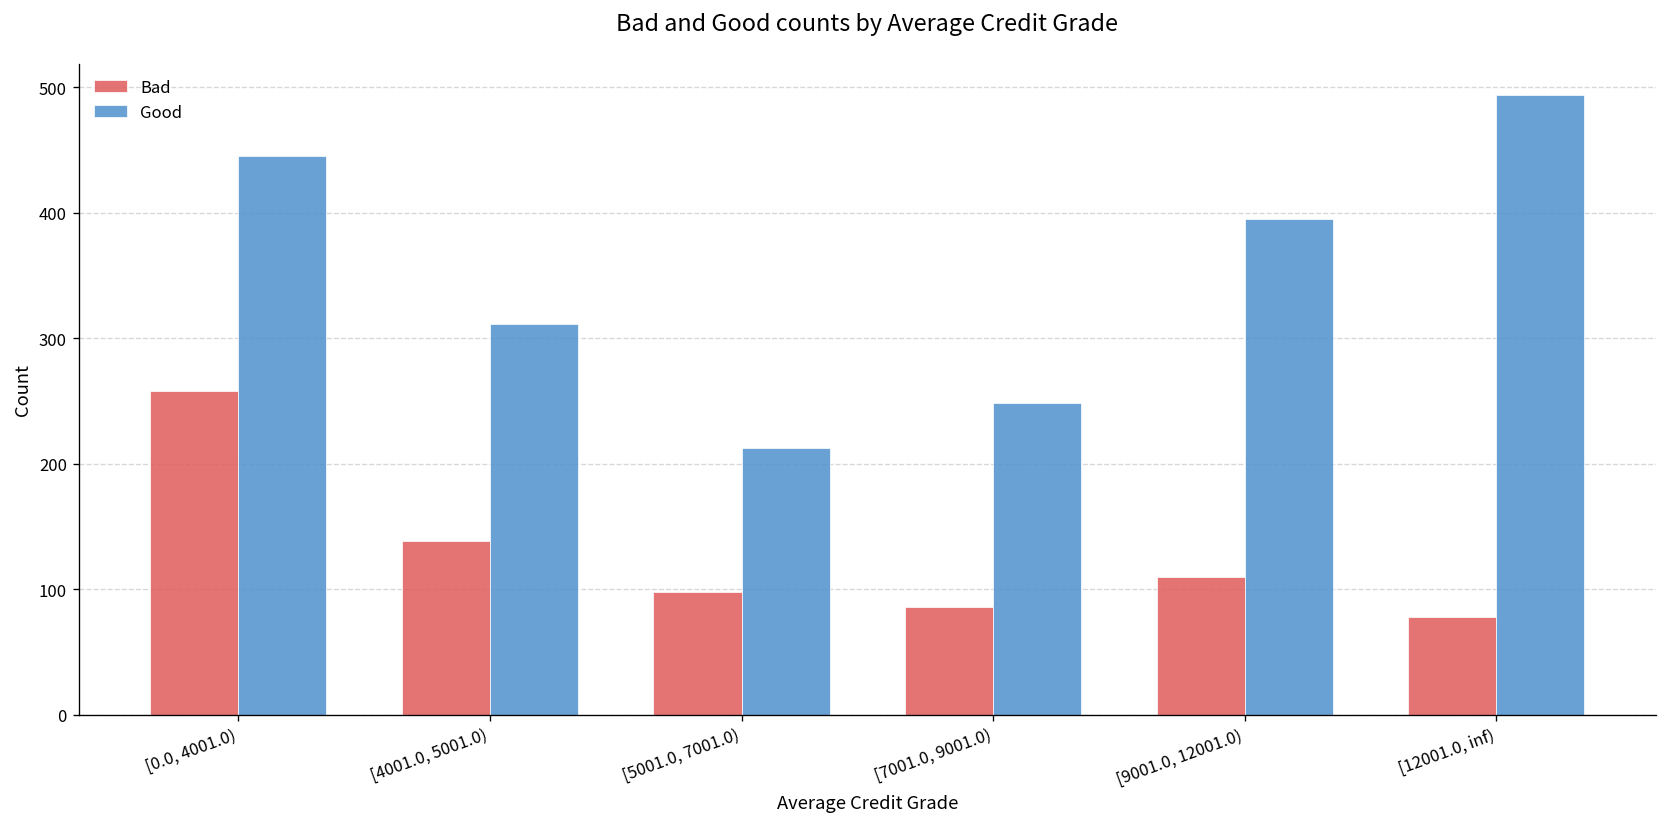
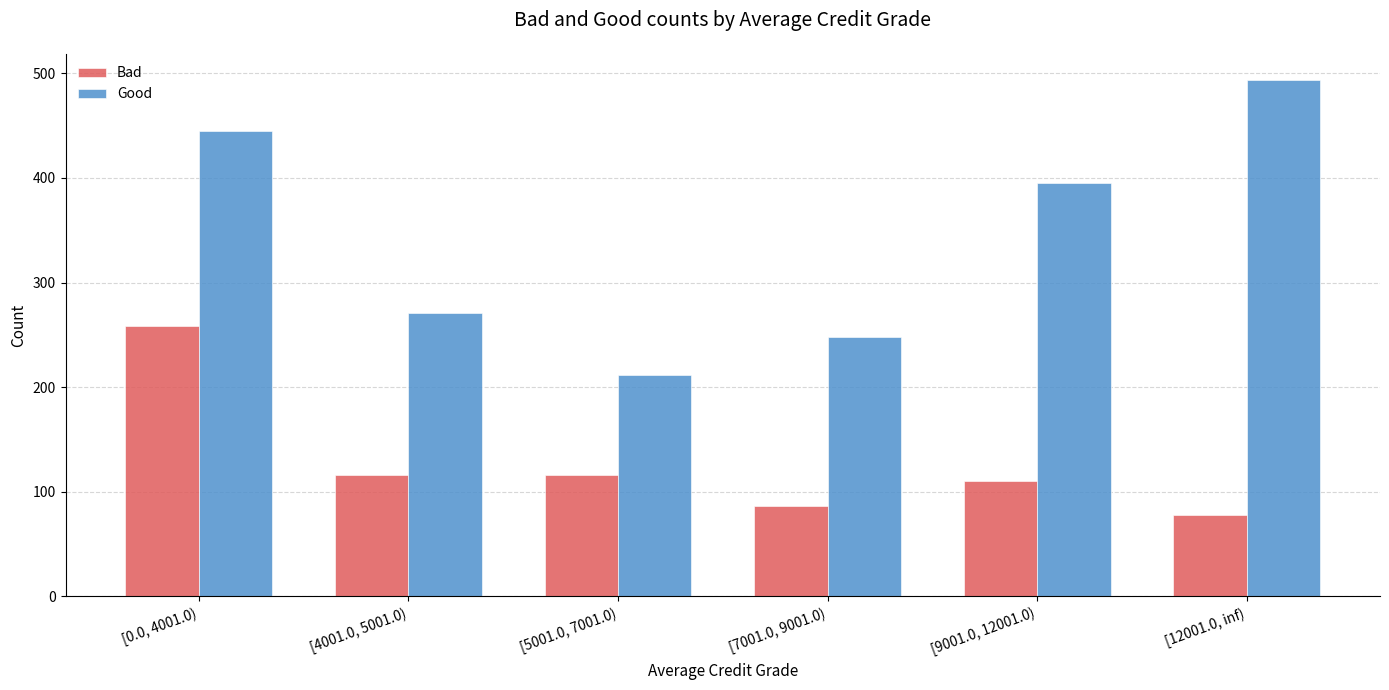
  {
    "Bad": {
      "[0.0, 4001.0)": 258,
-     "[4001.0, 5001.0)": 138,
-     "[5001.0, 7001.0)": 98,
+     "[4001.0, 5001.0)": 116,
+     "[5001.0, 7001.0)": 116,
      "[7001.0, 9001.0)": 86,
      "[9001.0, 12001.0)": 110,
      "[12001.0, inf)": 78
    },
    "Good": {
      "[0.0, 4001.0)": 445,
-     "[4001.0, 5001.0)": 311,
+     "[4001.0, 5001.0)": 271,
      "[5001.0, 7001.0)": 212,
      "[7001.0, 9001.0)": 248,
      "[9001.0, 12001.0)": 395,
      "[12001.0, inf)": 494
    }
  }
